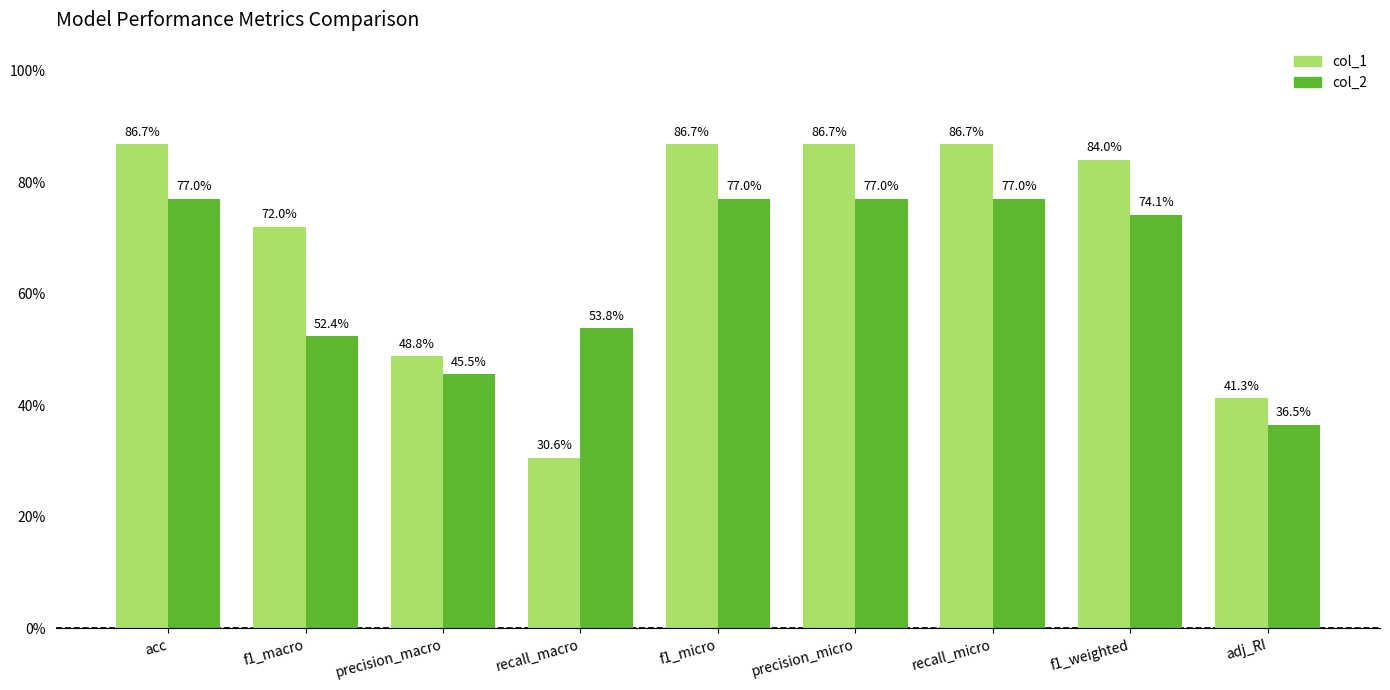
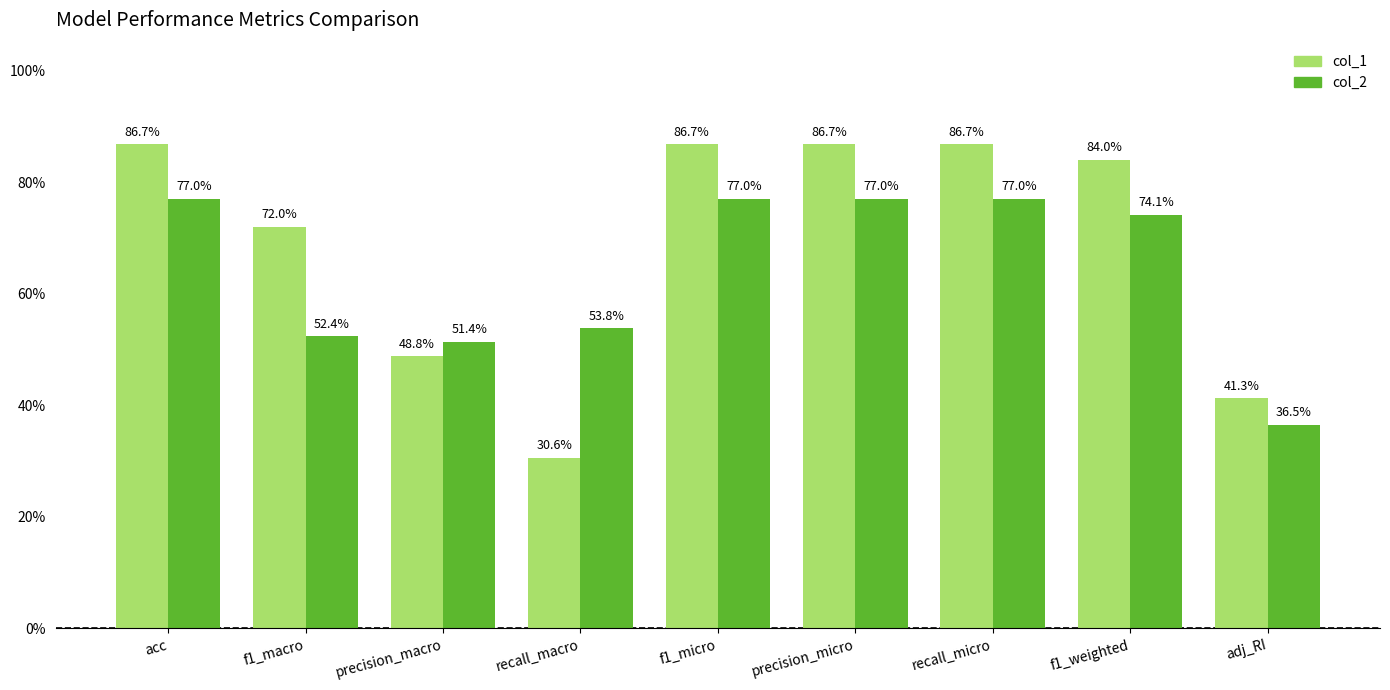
  {
    "col_1": {
      "acc": "86.7%",
      "f1_macro": "72.0%",
      "precision_macro": "48.8%",
      "recall_macro": "30.6%",
      "f1_micro": "86.7%",
      "precision_micro": "86.7%",
      "recall_micro": "86.7%",
      "f1_weighted": "84.0%",
      "adj_RI": "41.3%"
    },
    "col_2": {
      "acc": "77.0%",
      "f1_macro": "52.4%",
-     "precision_macro": "45.5%",
+     "precision_macro": "51.4%",
      "recall_macro": "53.8%",
      "f1_micro": "77.0%",
      "precision_micro": "77.0%",
      "recall_micro": "77.0%",
      "f1_weighted": "74.1%",
      "adj_RI": "36.5%"
    }
  }
